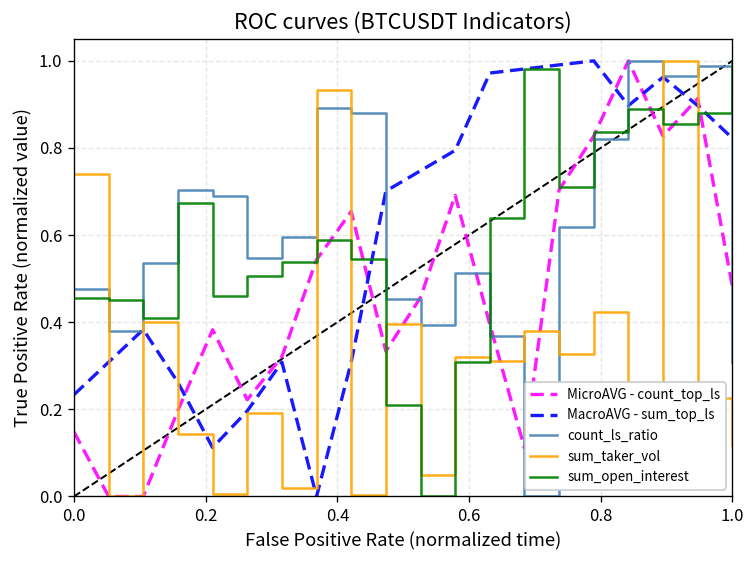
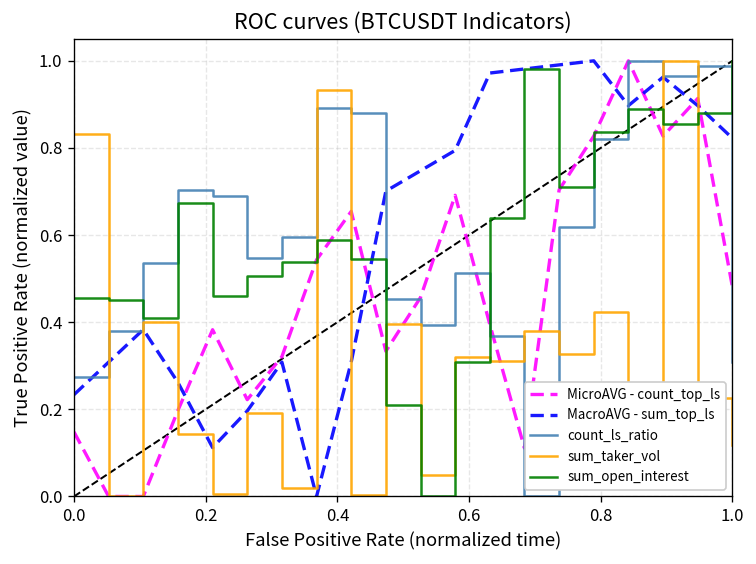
  {
    "MicroAVG - count_top_ls": {
      "0.0": 0.15,
      "1.0": 0.48
    },
    "MacroAVG - sum_top_ls": {
      "0.0": 0.23,
      "1.0": 0.82
    },
    "count_ls_ratio": {
-     "0.0": 0.48,
+     "0.0": 0.27,
      "1.0": 0.31
    },
    "sum_taker_vol": {
-     "0.0": 0.74,
+     "0.0": 0.83,
      "1.0": 0.12
    },
    "sum_open_interest": {
      "0.0": 0.45
    }
  }
